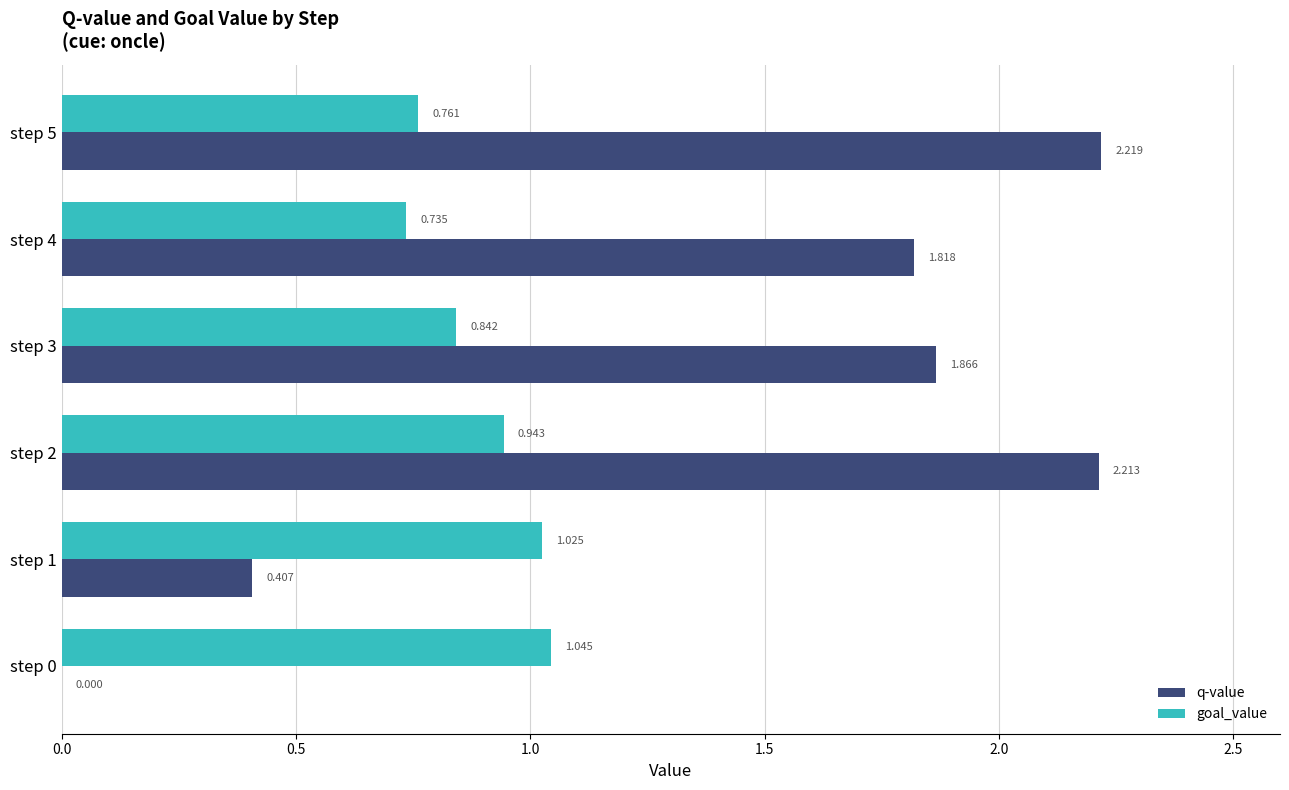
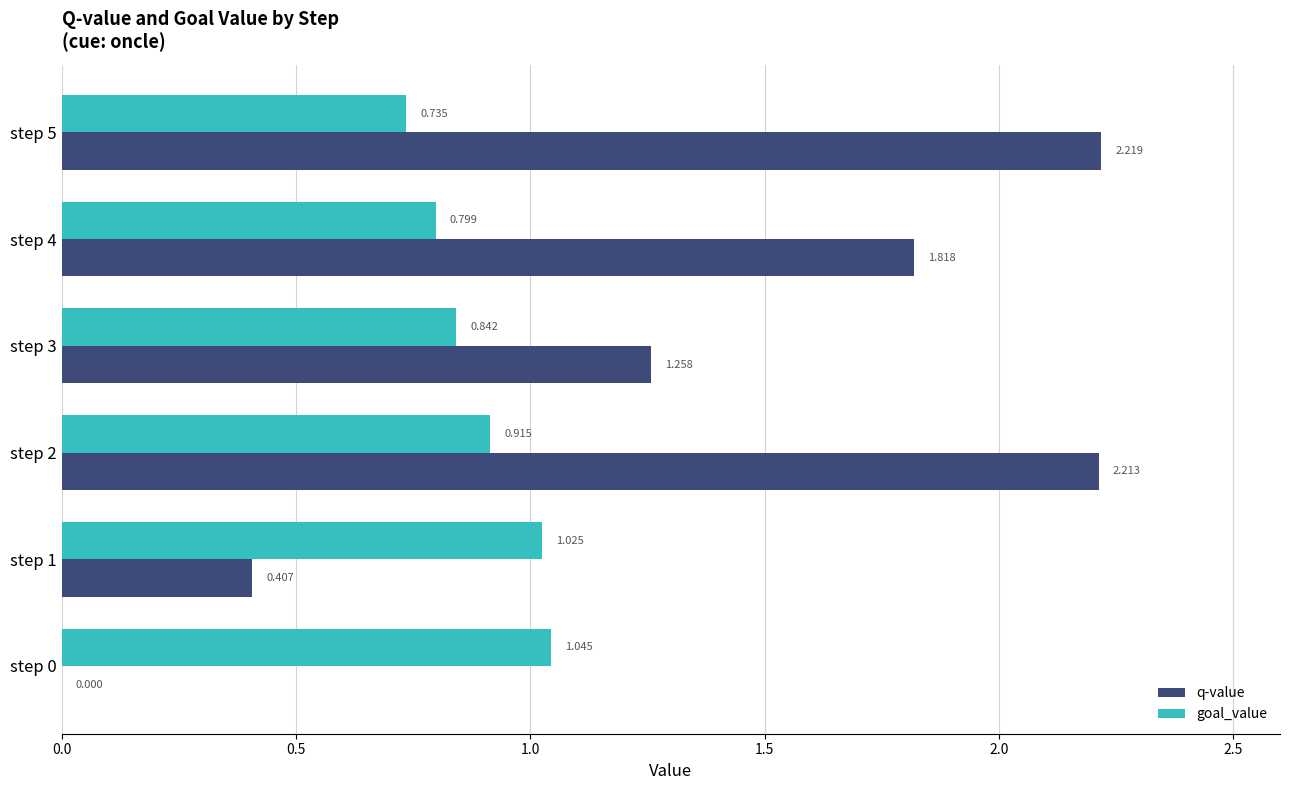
  {
    "q-value": {
      "step 5": 2.219,
      "step 4": 1.818,
-     "step 3": 1.866,
+     "step 3": 1.258,
      "step 2": 2.213,
      "step 1": 0.407,
      "step 0": 0.000
    },
    "goal_value": {
-     "step 5": 0.761,
-     "step 4": 0.735,
+     "step 5": 0.735,
+     "step 4": 0.799,
      "step 3": 0.842,
-     "step 2": 0.943,
+     "step 2": 0.915,
      "step 1": 1.025,
      "step 0": 1.045
    }
  }
